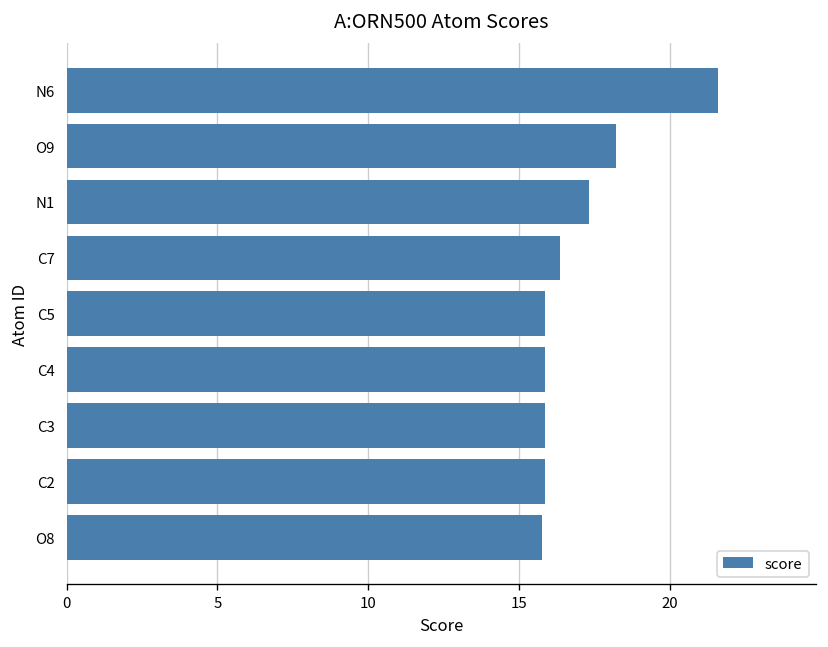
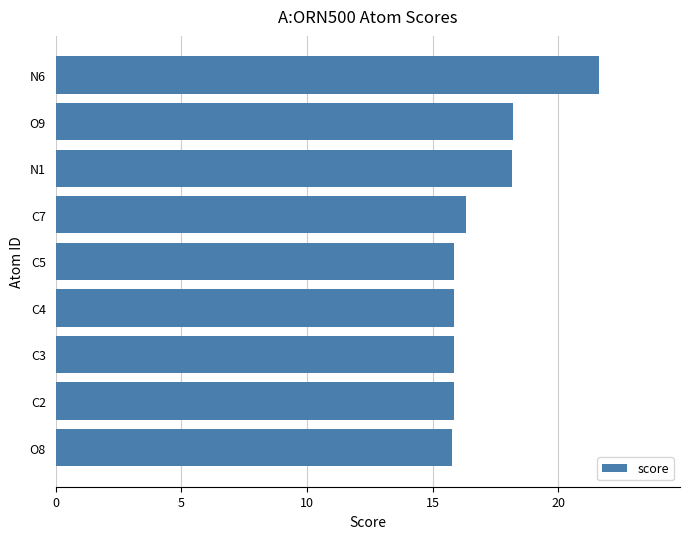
  {
    "N6": 21.6,
    "O9": 18.2,
-   "N1": 17.3,
+   "N1": 18.2,
    "C7": 16.3,
    "C5": 15.8,
    "C4": 15.8,
    "C3": 15.8,
    "C2": 15.8,
    "O8": 15.8
  }
